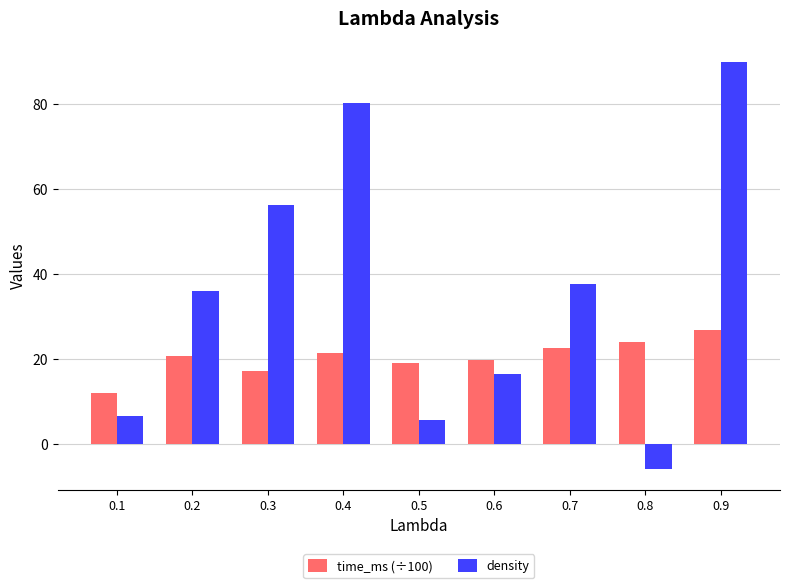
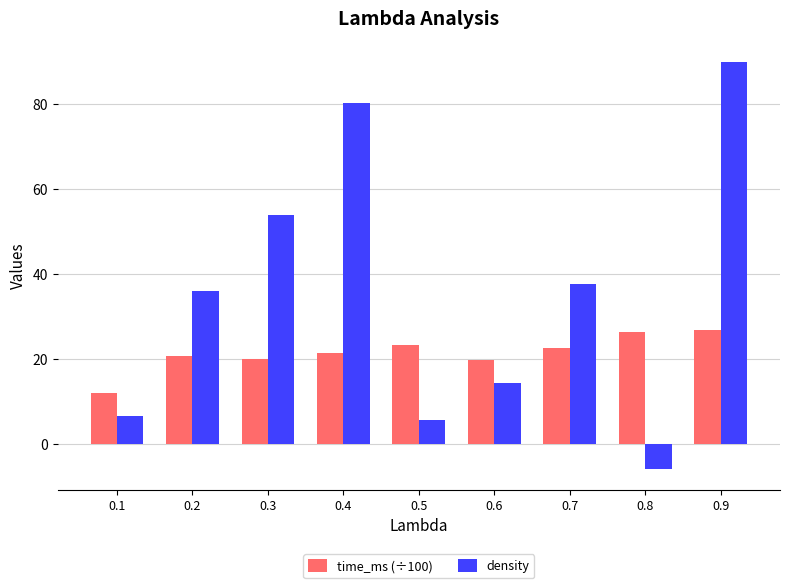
  {
    "time_ms (÷100)": {
      "0.1": 12,
      "0.2": 21,
-     "0.3": 17,
+     "0.3": 20,
      "0.4": 22,
-     "0.5": 19,
+     "0.5": 23,
      "0.6": 20,
      "0.7": 23,
-     "0.8": 24,
+     "0.8": 26,
      "0.9": 27
    },
    "density": {
      "0.1": 7,
      "0.2": 36,
-     "0.3": 56,
+     "0.3": 54,
      "0.4": 80,
      "0.5": 6,
-     "0.6": 17,
+     "0.6": 14,
      "0.7": 38,
      "0.8": -6,
      "0.9": 90
    }
  }
